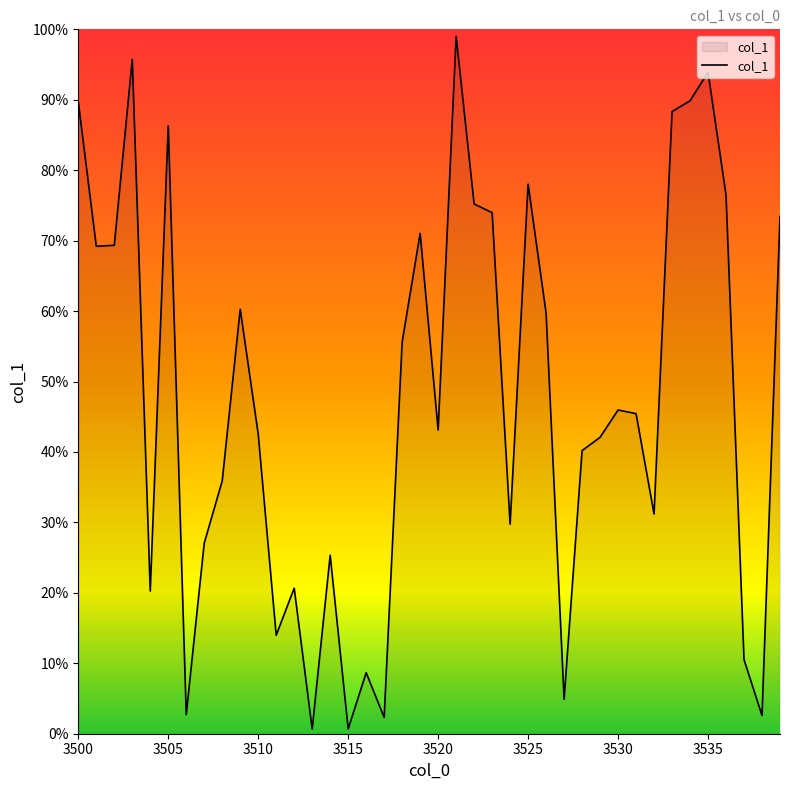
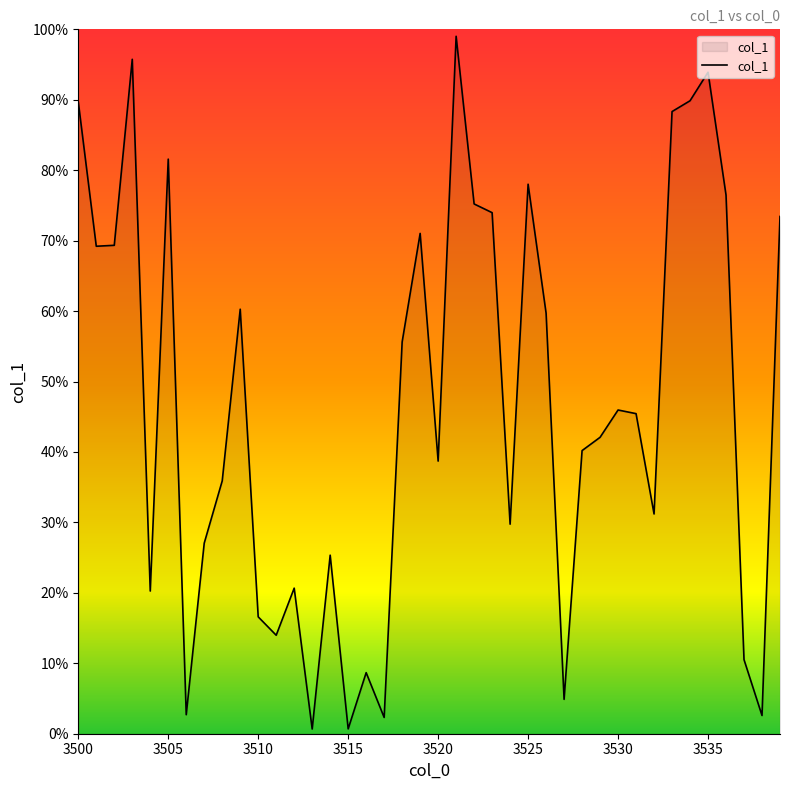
  {
    "3500": "90%",
-   "3505": "86%",
-   "3510": "43%",
+   "3505": "82%",
+   "3510": "17%",
    "3515": "1%",
-   "3520": "43%",
+   "3520": "39%",
    "3525": "78%",
    "3530": "46%"
  }
